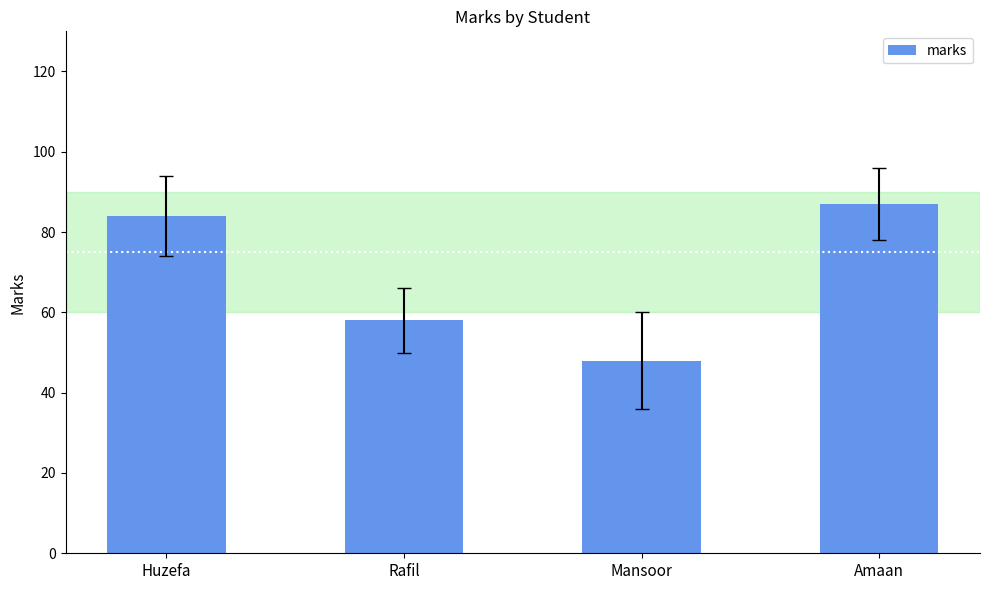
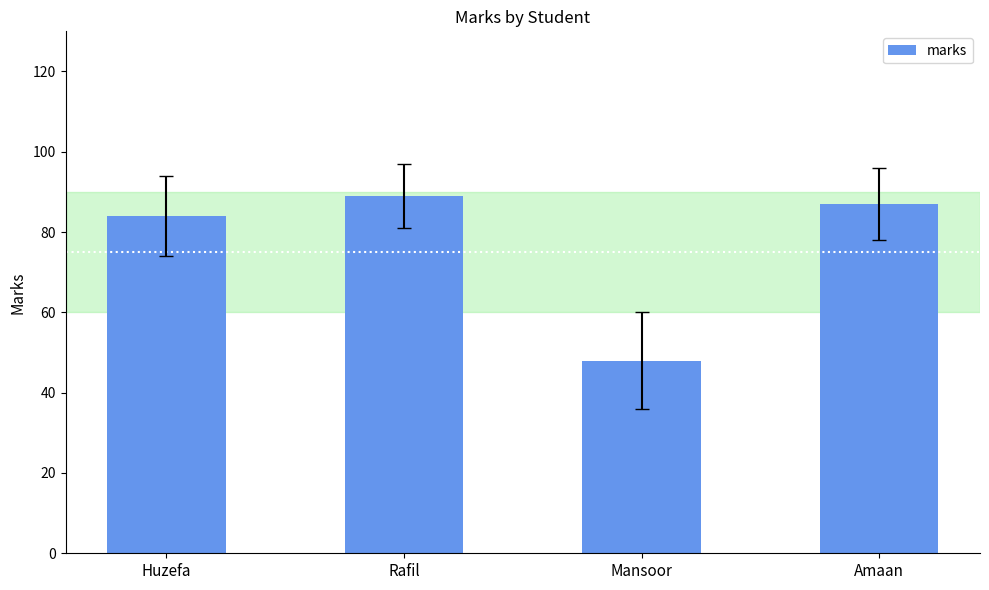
  {
    "marks": {
      "Huzefa": 84,
-     "Rafil": 58,
+     "Rafil": 89,
      "Mansoor": 48,
      "Amaan": 87
    }
  }
